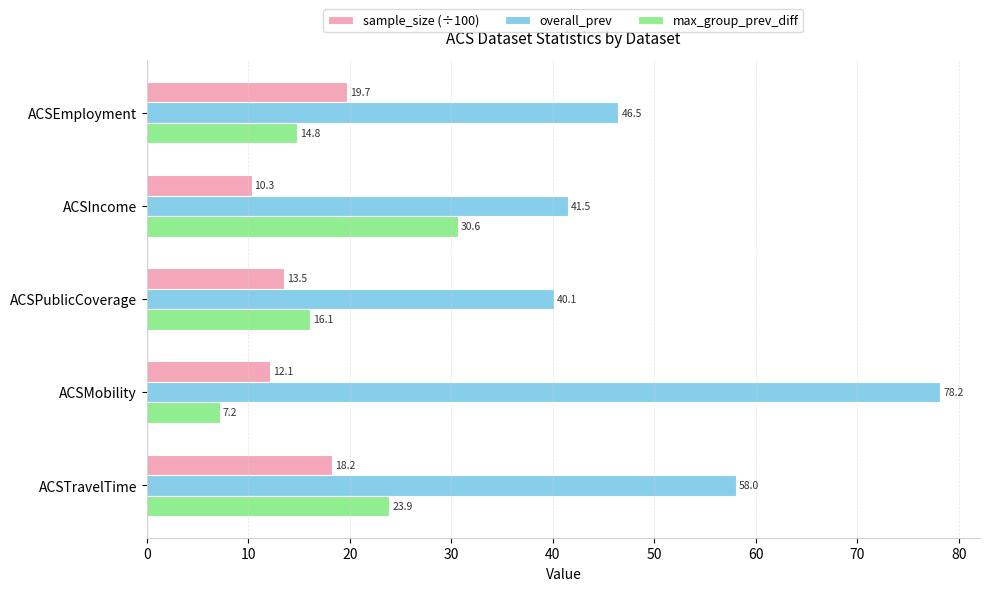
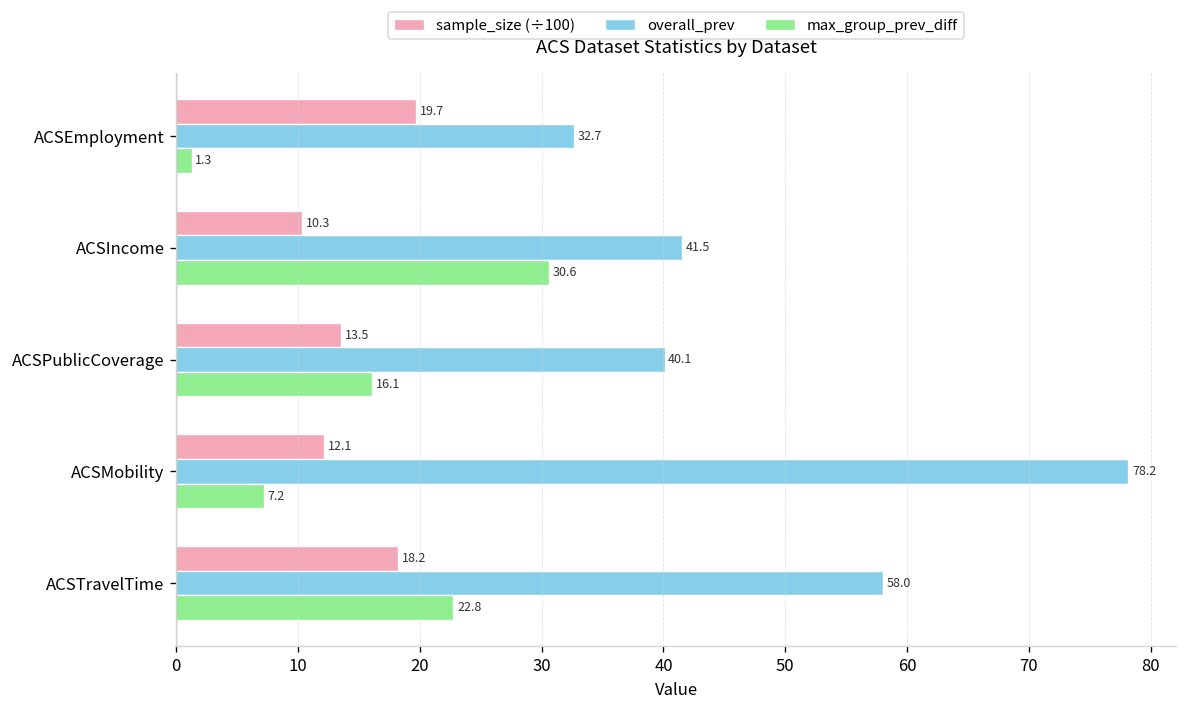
  {
    "sample_size (÷100)": {
      "ACSEmployment": 19.7,
      "ACSIncome": 10.3,
      "ACSPublicCoverage": 13.5,
      "ACSMobility": 12.1,
      "ACSTravelTime": 18.2
    },
    "overall_prev": {
-     "ACSEmployment": 46.5,
+     "ACSEmployment": 32.7,
      "ACSIncome": 41.5,
      "ACSPublicCoverage": 40.1,
      "ACSMobility": 78.2,
      "ACSTravelTime": 58.0
    },
    "max_group_prev_diff": {
-     "ACSEmployment": 14.8,
+     "ACSEmployment": 1.3,
      "ACSIncome": 30.6,
      "ACSPublicCoverage": 16.1,
      "ACSMobility": 7.2,
-     "ACSTravelTime": 23.9
+     "ACSTravelTime": 22.8
    }
  }
